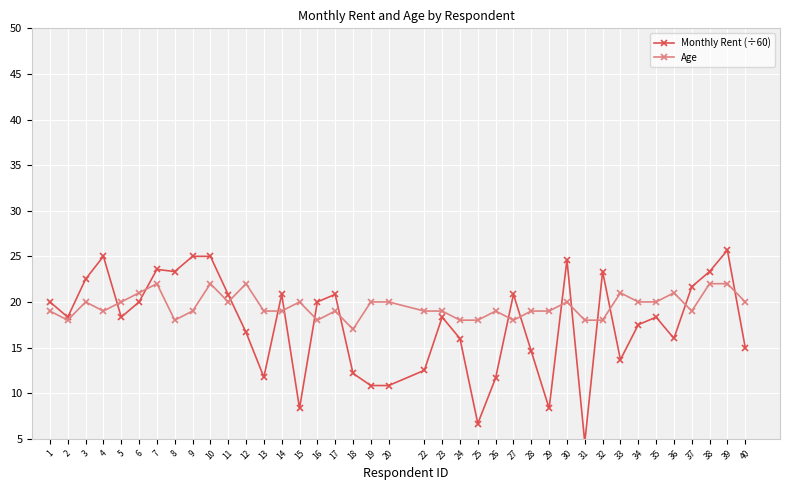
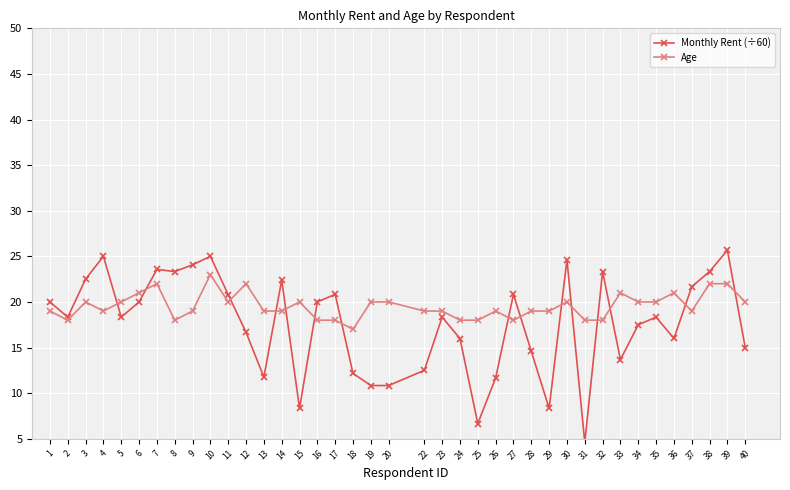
  {
    "Monthly Rent (÷60)": {
      "1": 20,
      "2": 18,
      "3": 23,
      "4": 25,
      "5": 18,
      "6": 20,
      "7": 24,
      "8": 23,
-     "9": 25,
+     "9": 24,
      "10": 25,
      "11": 21,
      "12": 17,
      "13": 12,
-     "14": 21,
+     "14": 22,
      "15": 8,
      "16": 20,
      "17": 21,
      "18": 12,
      "19": 11,
      "20": 11,
      "22": 13,
      "23": 18,
      "24": 16,
      "25": 7,
      "26": 12,
      "27": 21,
      "28": 15,
      "29": 8,
      "30": 25,
      "32": 23,
      "33": 14,
      "34": 18,
      "35": 18,
      "36": 16,
      "37": 22,
      "38": 23,
      "39": 26,
      "40": 15
    },
    "Age": {
      "1": 19,
      "2": 18,
      "3": 20,
      "4": 19,
      "5": 20,
      "6": 21,
      "7": 22,
      "8": 18,
      "9": 19,
-     "10": 22,
+     "10": 23,
      "11": 20,
      "12": 22,
      "13": 19,
      "14": 19,
      "15": 20,
      "16": 18,
-     "17": 19,
+     "17": 18,
      "18": 17,
      "19": 20,
      "20": 20,
      "22": 19,
      "23": 19,
      "24": 18,
      "25": 18,
      "26": 19,
      "27": 18,
      "28": 19,
      "29": 19,
      "30": 20,
      "31": 18,
      "32": 18,
      "33": 21,
      "34": 20,
      "35": 20,
      "36": 21,
      "37": 19,
      "38": 22,
      "39": 22,
      "40": 20
    }
  }
